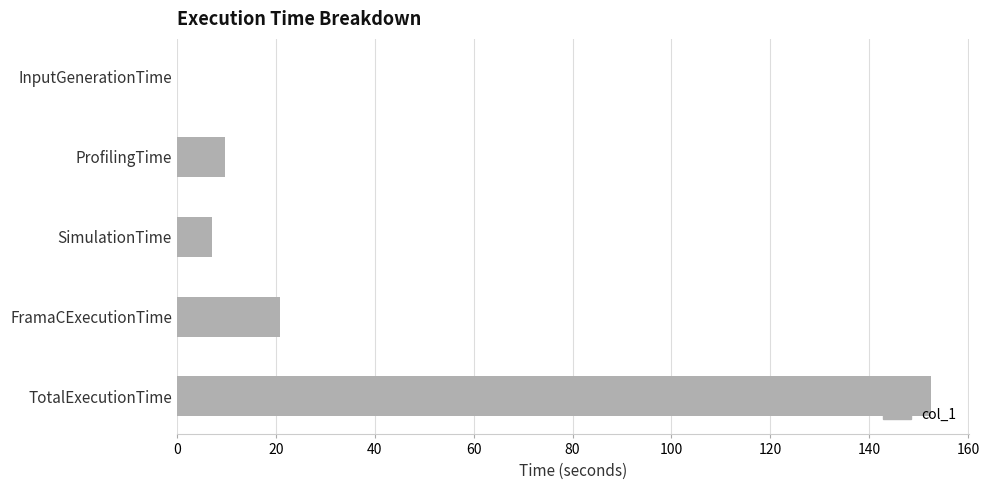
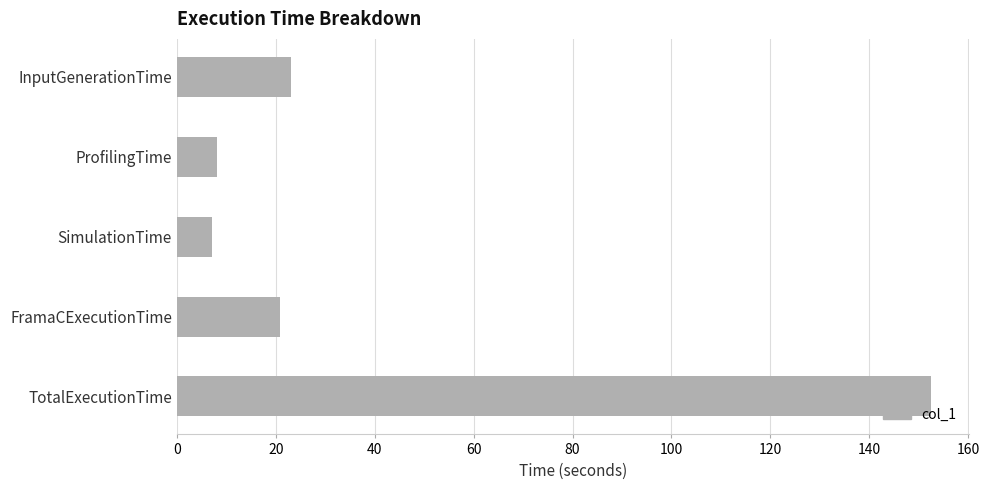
  {
-   "InputGenerationTime": 0,
-   "ProfilingTime": 10,
+   "InputGenerationTime": 23,
+   "ProfilingTime": 8,
    "SimulationTime": 7,
    "FramaCExecutionTime": 21,
    "TotalExecutionTime": 153
  }
